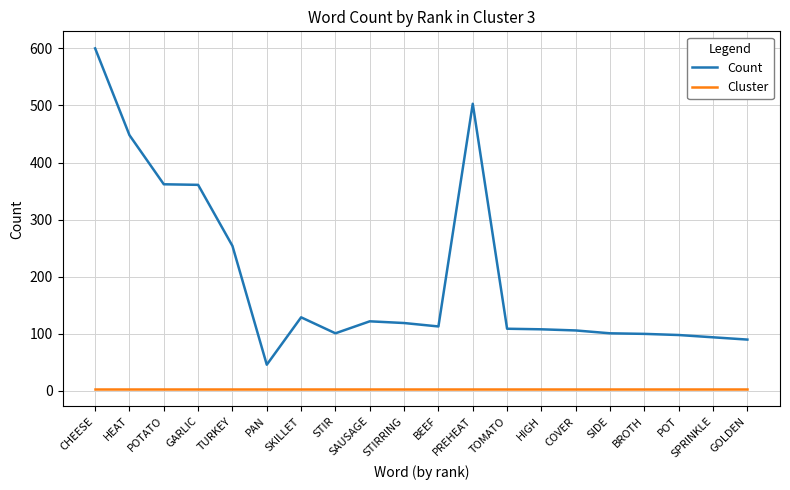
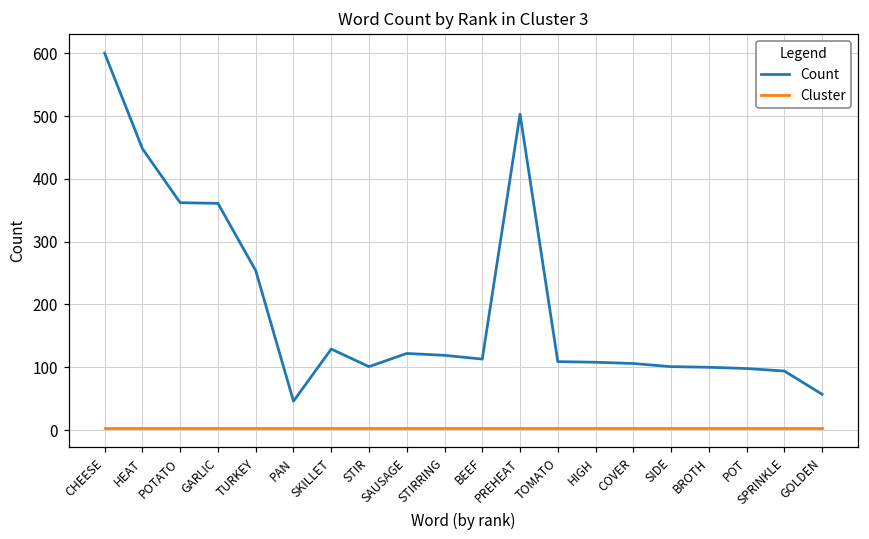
  {
    "Count": {
      "CHEESE": 600,
      "HEAT": 450,
      "POTATO": 360,
      "GARLIC": 360,
      "TURKEY": 250,
      "PAN": 50,
      "SKILLET": 130,
      "STIR": 100,
      "SAUSAGE": 120,
      "STIRRING": 120,
      "BEEF": 110,
      "PREHEAT": 500,
      "TOMATO": 110,
      "HIGH": 110,
      "COVER": 110,
      "SIDE": 100,
      "BROTH": 100,
      "POT": 100,
      "SPRINKLE": 90,
-     "GOLDEN": 90
+     "GOLDEN": 60
    },
    "Cluster": {
      "CHEESE": 0,
      "HEAT": 0,
      "POTATO": 0,
      "GARLIC": 0,
      "TURKEY": 0,
      "PAN": 0,
      "SKILLET": 0,
      "STIR": 0,
      "SAUSAGE": 0,
      "STIRRING": 0,
      "BEEF": 0,
      "PREHEAT": 0,
      "TOMATO": 0,
      "HIGH": 0,
      "COVER": 0,
      "SIDE": 0,
      "BROTH": 0,
      "POT": 0,
      "SPRINKLE": 0,
      "GOLDEN": 0
    }
  }
